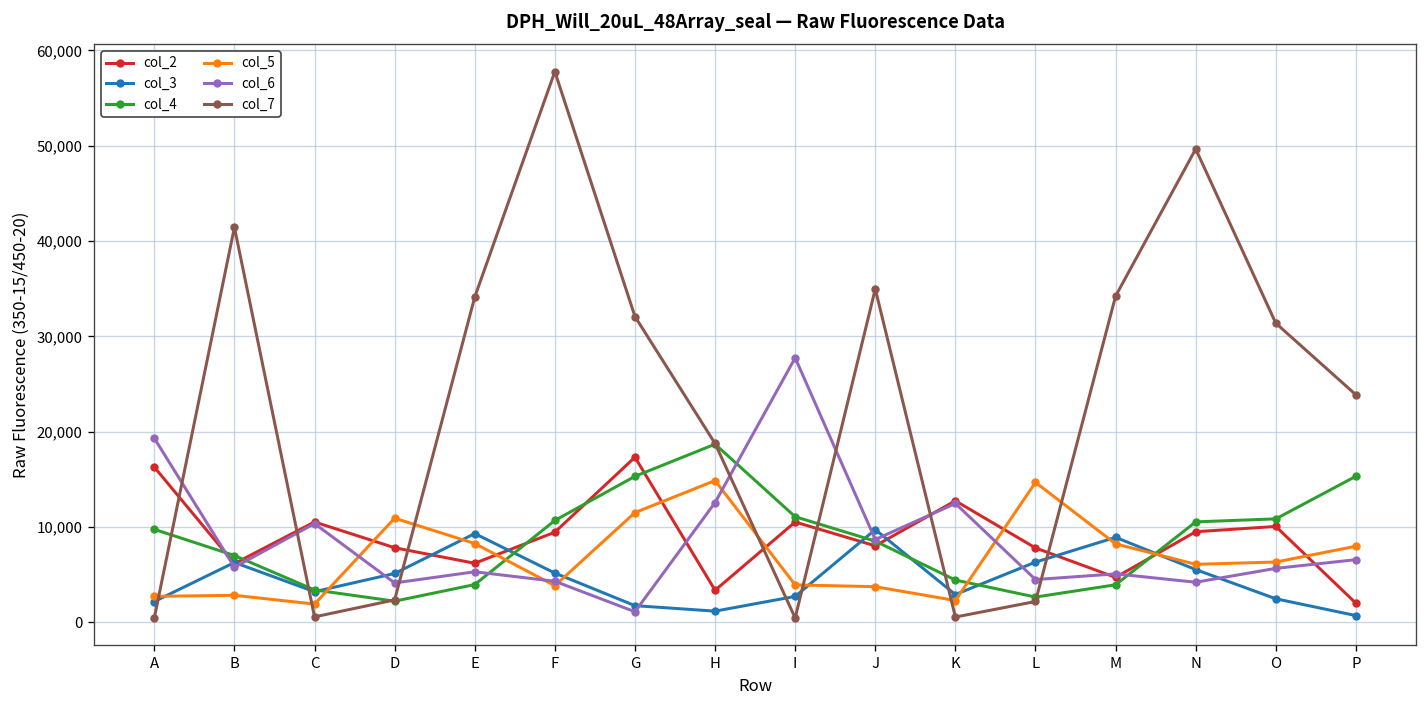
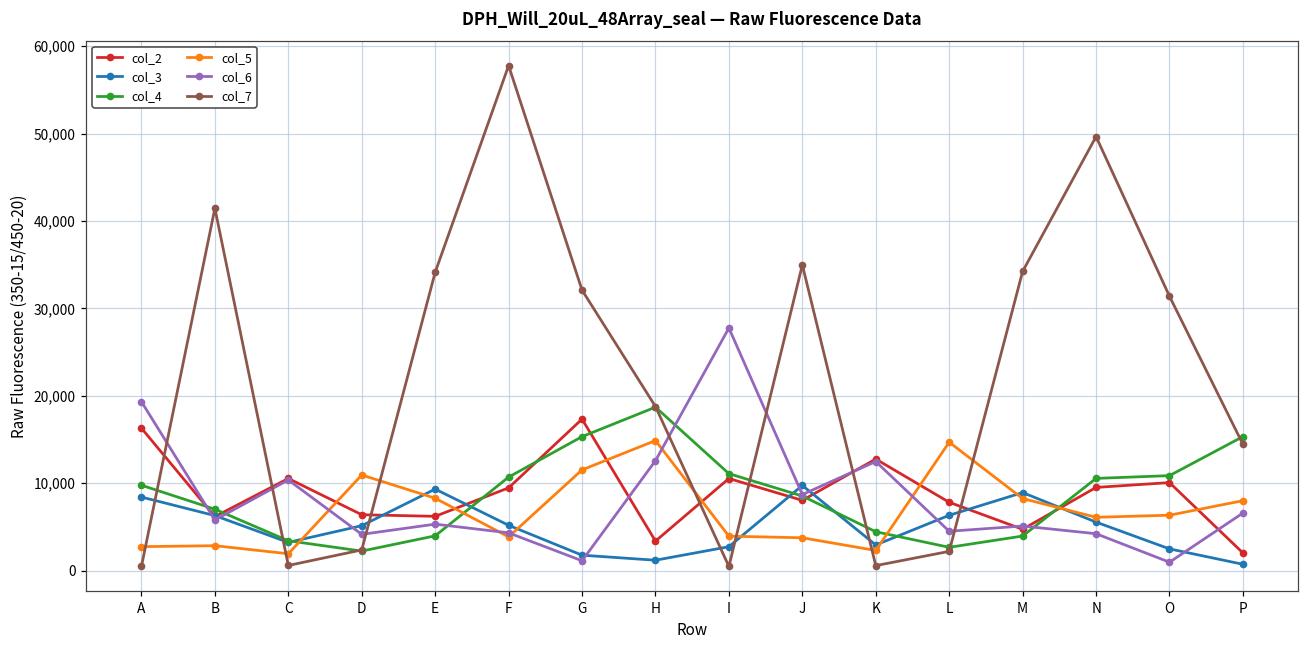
  {
    "col_2": {
      "A": "16,000",
-     "D": "8,000",
+     "D": "6,000",
      "E": "6,000",
      "F": "9,000",
      "G": "17,000",
      "H": "3,000",
      "I": "11,000",
      "J": "8,000",
      "L": "8,000",
      "M": "5,000",
      "N": "10,000",
      "O": "10,000",
      "P": "2,000"
    },
    "col_3": {
-     "A": "2,000",
+     "A": "8,000",
      "D": "5,000",
      "E": "9,000",
      "F": "5,000",
      "G": "2,000",
      "H": "1,000",
      "I": "3,000",
      "J": "10,000",
      "K": "3,000",
      "L": "6,000",
      "M": "9,000",
      "N": "6,000",
      "O": "2,000",
      "P": "1,000"
    },
    "col_4": {
      "A": "10,000",
      "B": "7,000",
      "E": "4,000",
      "F": "11,000",
      "G": "15,000",
      "I": "11,000",
      "K": "4,000",
      "L": "3,000",
      "M": "4,000",
      "N": "11,000",
      "O": "11,000",
      "P": "15,000"
    },
    "col_5": {
      "A": "3,000",
      "B": "3,000",
      "C": "2,000",
      "D": "11,000",
      "E": "8,000",
      "F": "4,000",
      "G": "12,000",
      "H": "15,000",
      "I": "4,000",
      "J": "4,000",
      "K": "2,000",
      "L": "15,000",
      "M": "8,000",
      "N": "6,000",
      "O": "6,000",
      "P": "8,000"
    },
    "col_6": {
      "A": "19,000",
      "B": "6,000",
      "D": "4,000",
      "E": "5,000",
      "F": "4,000",
      "G": "1,000",
      "H": "13,000",
      "I": "28,000",
      "L": "5,000",
      "M": "5,000",
      "N": "4,000",
-     "O": "6,000",
+     "O": "1,000",
      "P": "7,000"
    },
    "col_7": {
      "A": "0",
      "B": "41,000",
      "C": "1,000",
      "E": "34,000",
      "F": "58,000",
      "G": "32,000",
      "I": "0",
      "J": "35,000",
      "K": "1,000",
      "L": "2,000",
      "M": "34,000",
      "N": "50,000",
      "O": "31,000",
-     "P": "24,000"
+     "P": "14,000"
    }
  }
